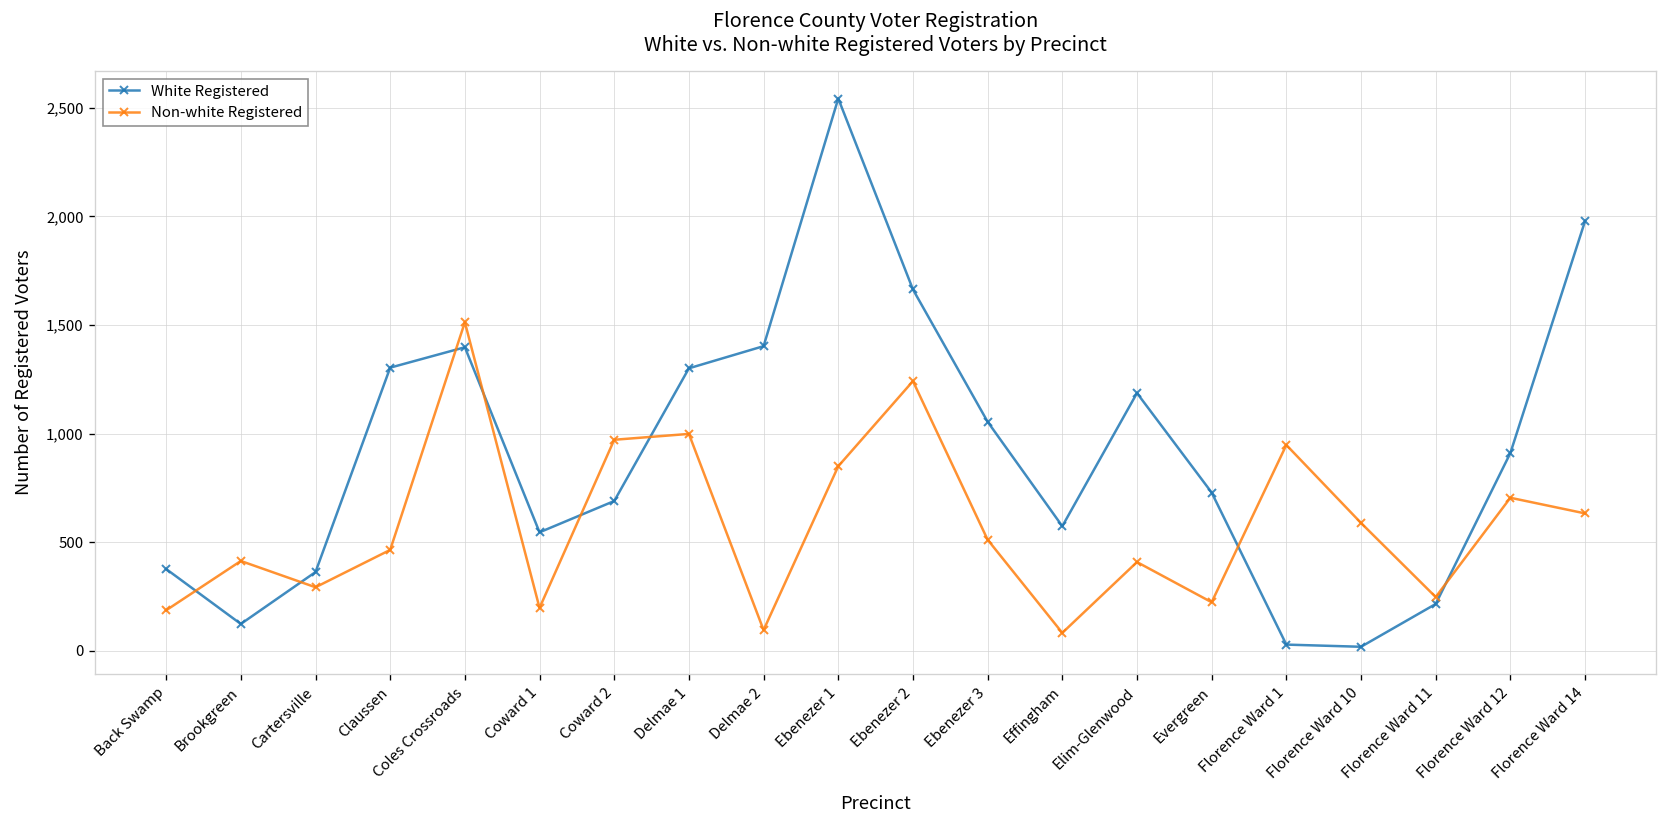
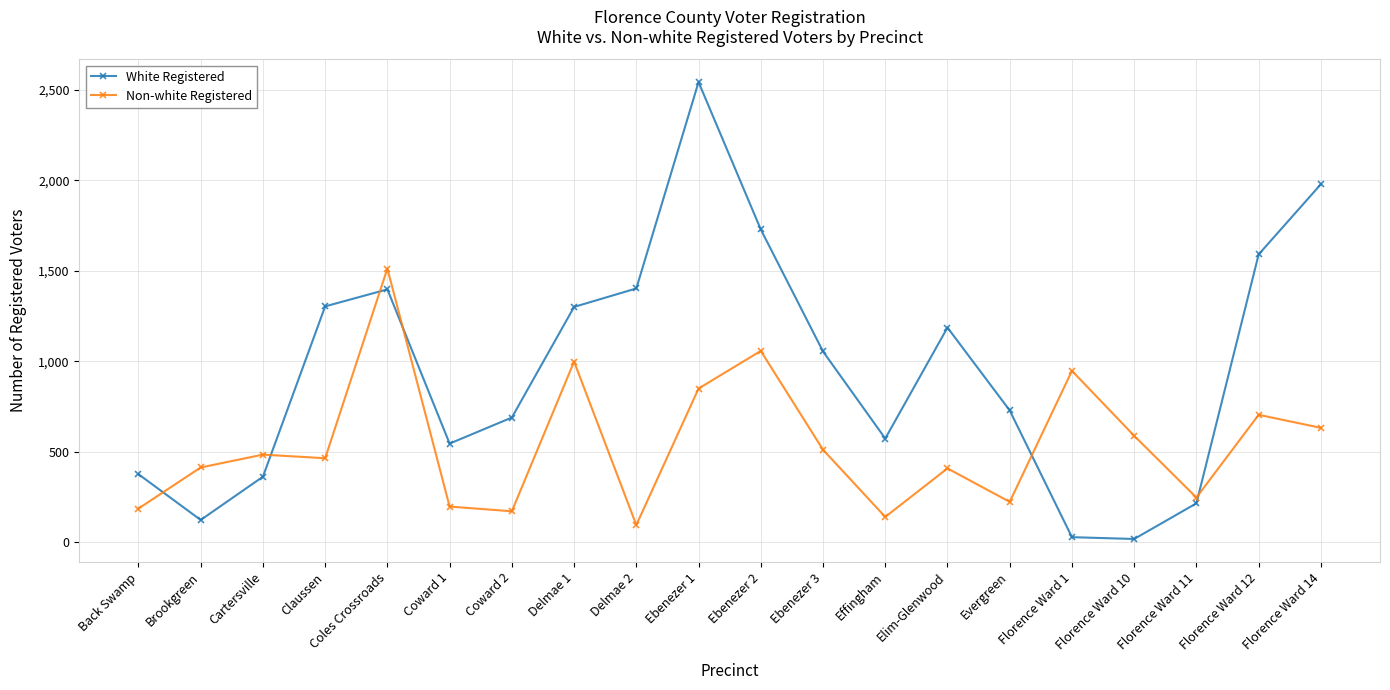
  {
    "White Registered": {
      "Back Swamp": "380",
      "Brookgreen": "120",
      "Cartersville": "360",
      "Claussen": "1,300",
      "Coles Crossroads": "1,400",
      "Coward 1": "550",
      "Coward 2": "690",
      "Delmae 1": "1,300",
      "Delmae 2": "1,400",
      "Ebenezer 1": "2,540",
-     "Ebenezer 2": "1,660",
+     "Ebenezer 2": "1,730",
      "Ebenezer 3": "1,060",
      "Effingham": "570",
      "Elim-Glenwood": "1,190",
      "Evergreen": "730",
      "Florence Ward 1": "30",
      "Florence Ward 10": "20",
      "Florence Ward 11": "220",
-     "Florence Ward 12": "910",
+     "Florence Ward 12": "1,590",
      "Florence Ward 14": "1,980"
    },
    "Non-white Registered": {
      "Back Swamp": "190",
      "Brookgreen": "410",
-     "Cartersville": "290",
+     "Cartersville": "490",
      "Claussen": "470",
      "Coles Crossroads": "1,510",
      "Coward 1": "200",
-     "Coward 2": "970",
+     "Coward 2": "170",
      "Delmae 1": "1,000",
      "Delmae 2": "100",
      "Ebenezer 1": "850",
-     "Ebenezer 2": "1,240",
+     "Ebenezer 2": "1,060",
      "Ebenezer 3": "510",
-     "Effingham": "80",
+     "Effingham": "140",
      "Elim-Glenwood": "410",
      "Evergreen": "220",
      "Florence Ward 1": "950",
      "Florence Ward 10": "590",
      "Florence Ward 11": "250",
      "Florence Ward 12": "710",
      "Florence Ward 14": "630"
    }
  }
